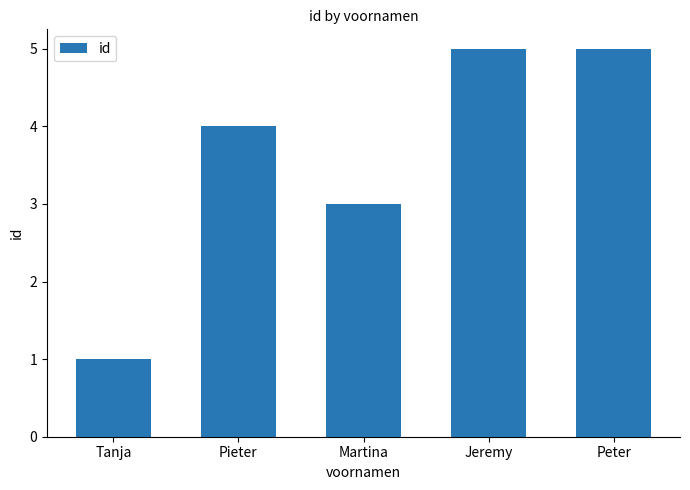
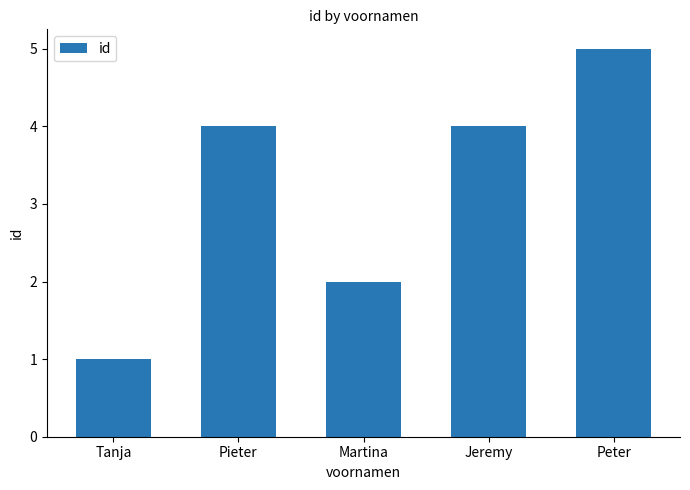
  {
    "Tanja": 1,
    "Pieter": 4,
-   "Martina": 3,
-   "Jeremy": 5,
+   "Martina": 2,
+   "Jeremy": 4,
    "Peter": 5
  }
